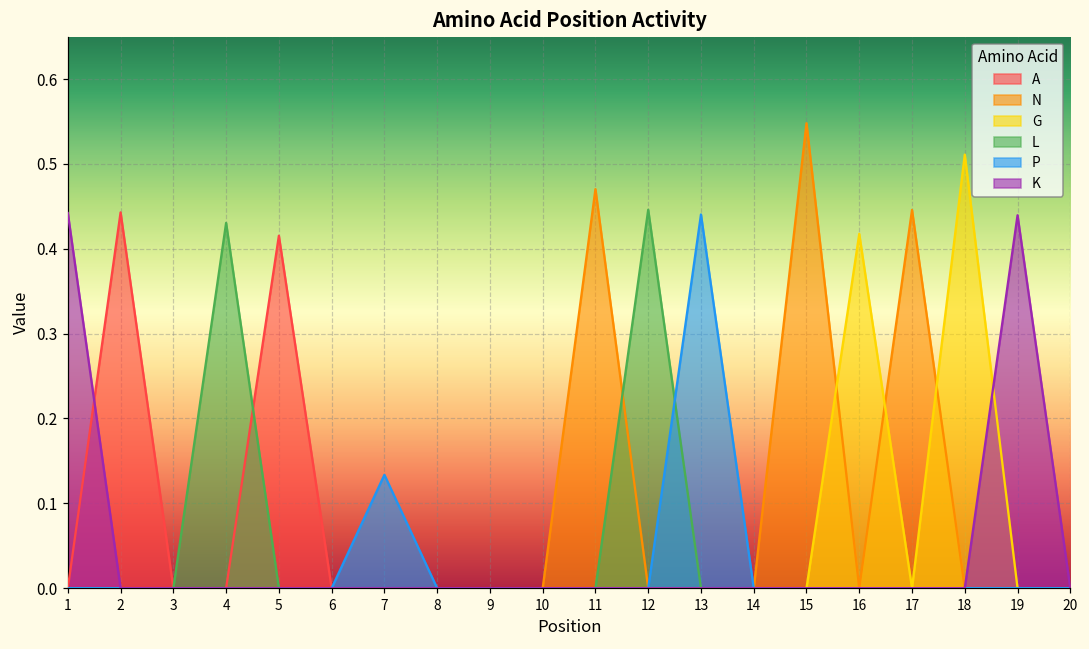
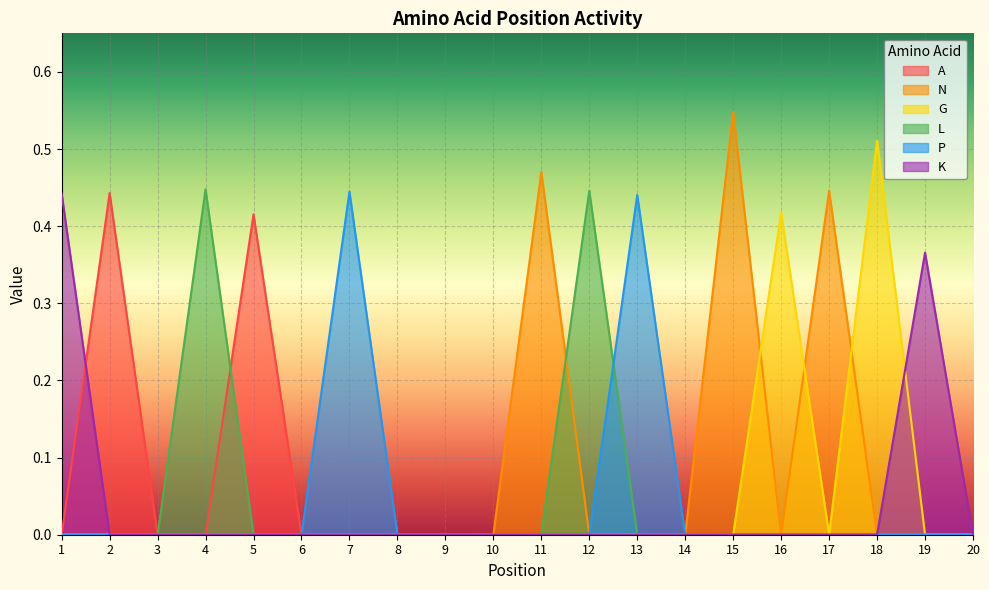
  {
    "A": {
      "2": 0.44,
      "5": 0.42
    },
    "N": {
      "11": 0.47,
      "15": 0.55,
      "17": 0.45
    },
    "G": {
      "16": 0.42,
      "18": 0.51
    },
    "L": {
-     "4": 0.43,
+     "4": 0.45,
      "12": 0.45
    },
    "P": {
-     "7": 0.13,
+     "7": 0.44,
      "13": 0.44
    },
    "K": {
      "1": 0.44,
-     "19": 0.44
+     "19": 0.37
    }
  }
